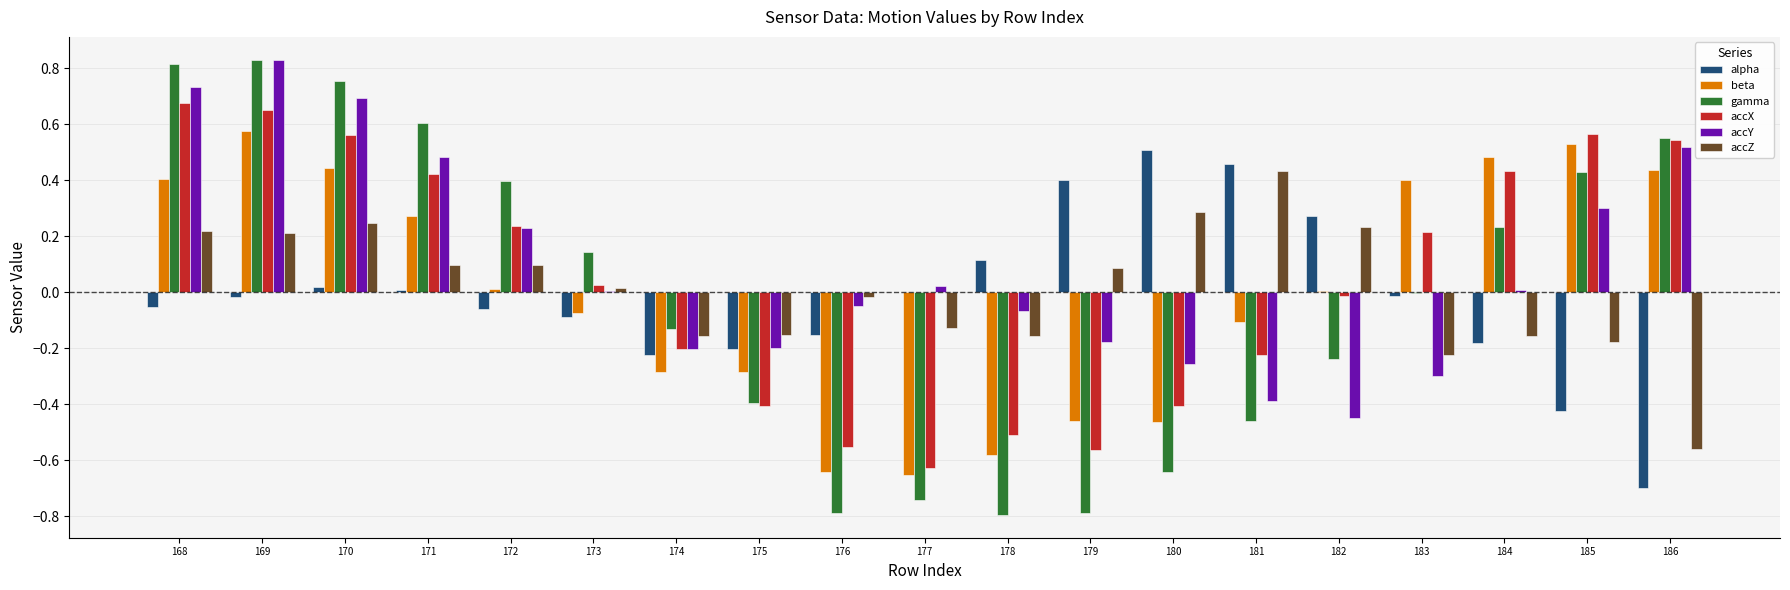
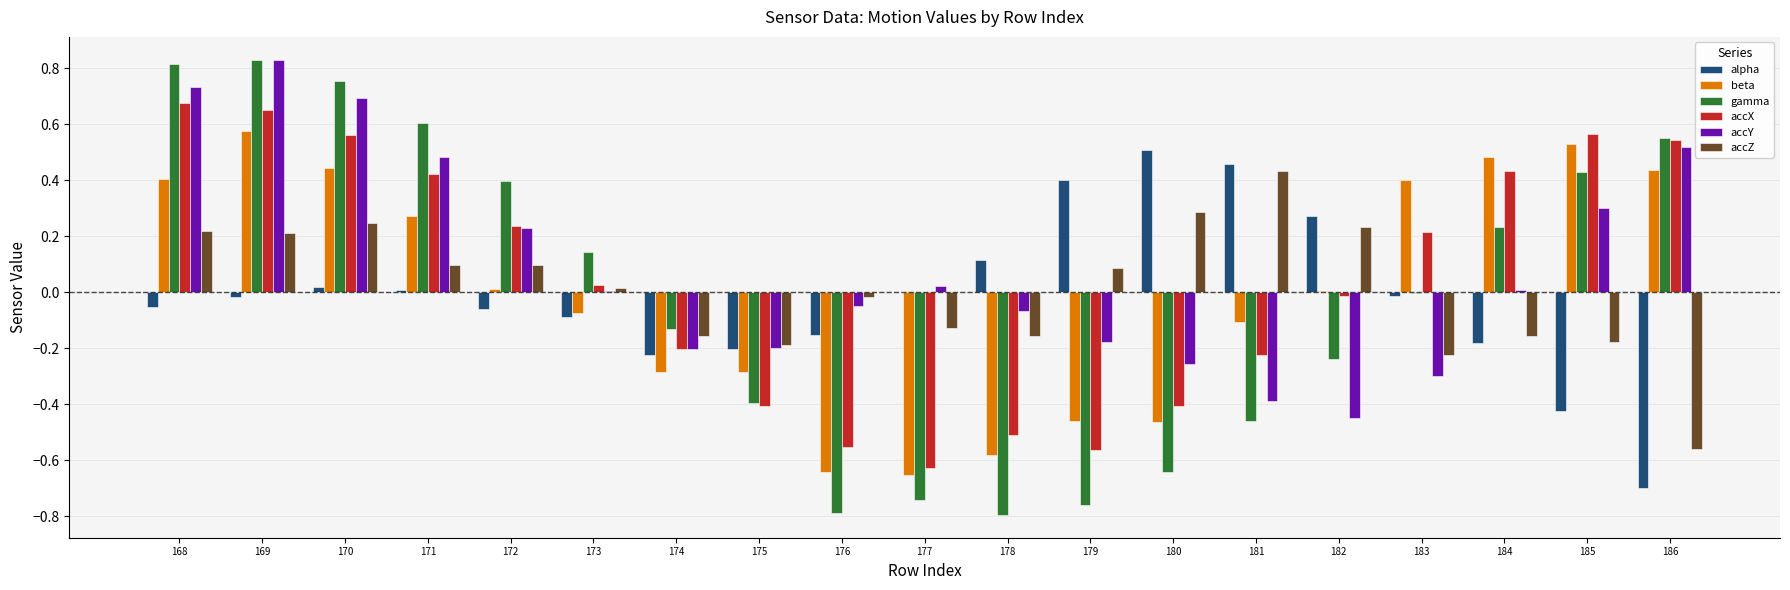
  {
    "alpha": {
      "168": -0.05,
      "169": -0.02,
      "170": 0.02,
      "172": -0.06,
      "173": -0.09,
      "174": -0.23,
      "175": -0.20,
      "176": -0.15,
      "178": 0.11,
      "179": 0.40,
      "180": 0.51,
      "181": 0.46,
      "182": 0.27,
      "183": -0.01,
      "184": -0.18,
      "185": -0.43,
      "186": -0.70
    },
    "beta": {
      "168": 0.40,
      "169": 0.57,
      "170": 0.45,
      "171": 0.27,
      "172": 0.01,
      "173": -0.08,
      "174": -0.28,
      "175": -0.28,
      "176": -0.64,
      "177": -0.65,
      "178": -0.58,
      "179": -0.46,
      "180": -0.46,
      "181": -0.10,
      "183": 0.40,
      "184": 0.48,
      "185": 0.53,
      "186": 0.44
    },
    "gamma": {
      "168": 0.81,
      "169": 0.83,
      "170": 0.76,
      "171": 0.61,
      "172": 0.40,
      "173": 0.15,
      "174": -0.13,
      "175": -0.39,
      "176": -0.79,
      "177": -0.74,
      "178": -0.79,
-     "179": -0.79,
+     "179": -0.76,
      "180": -0.64,
      "181": -0.46,
      "182": -0.24,
      "184": 0.23,
      "185": 0.43,
      "186": 0.55
    },
    "accX": {
      "168": 0.68,
      "169": 0.65,
      "170": 0.56,
      "171": 0.42,
      "172": 0.24,
      "173": 0.02,
      "174": -0.20,
      "175": -0.41,
      "176": -0.55,
      "177": -0.63,
      "178": -0.51,
      "179": -0.56,
      "180": -0.41,
      "181": -0.22,
      "182": -0.01,
      "183": 0.21,
      "184": 0.43,
      "185": 0.56,
      "186": 0.54
    },
    "accY": {
      "168": 0.73,
      "169": 0.83,
      "170": 0.69,
      "171": 0.48,
      "172": 0.23,
      "174": -0.20,
      "175": -0.20,
      "176": -0.05,
      "177": 0.02,
      "178": -0.07,
      "179": -0.18,
      "180": -0.26,
      "181": -0.39,
      "182": -0.45,
      "183": -0.30,
      "185": 0.30,
      "186": 0.52
    },
    "accZ": {
      "168": 0.22,
      "169": 0.21,
      "170": 0.25,
      "171": 0.10,
      "172": 0.10,
      "173": 0.02,
      "174": -0.16,
-     "175": -0.15,
+     "175": -0.19,
      "176": -0.02,
      "177": -0.13,
      "178": -0.16,
      "179": 0.09,
      "180": 0.29,
      "181": 0.43,
      "182": 0.23,
      "183": -0.22,
      "184": -0.15,
      "185": -0.18,
      "186": -0.56
    }
  }
